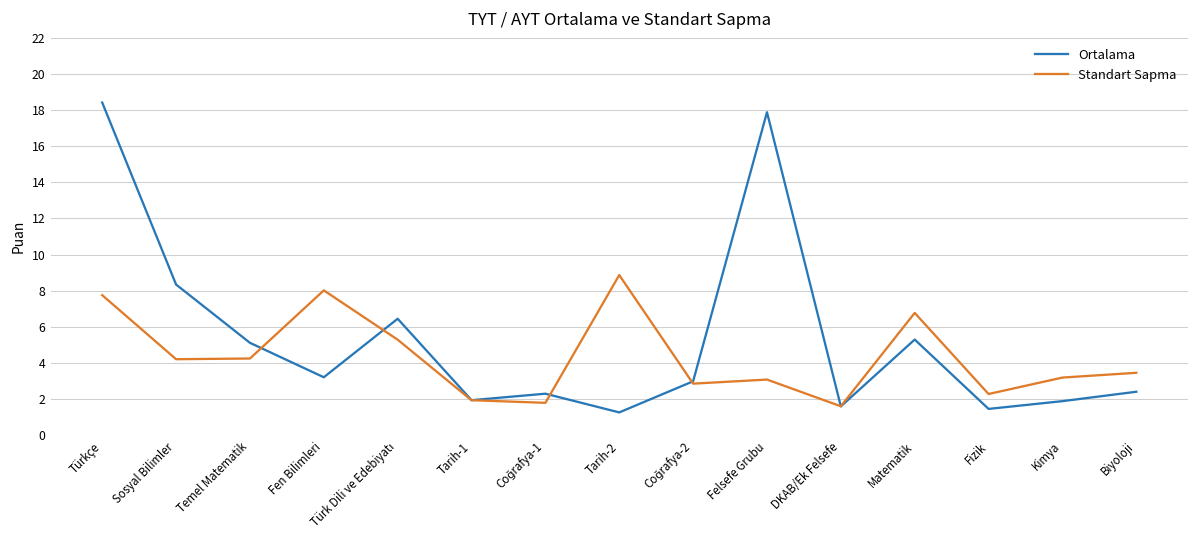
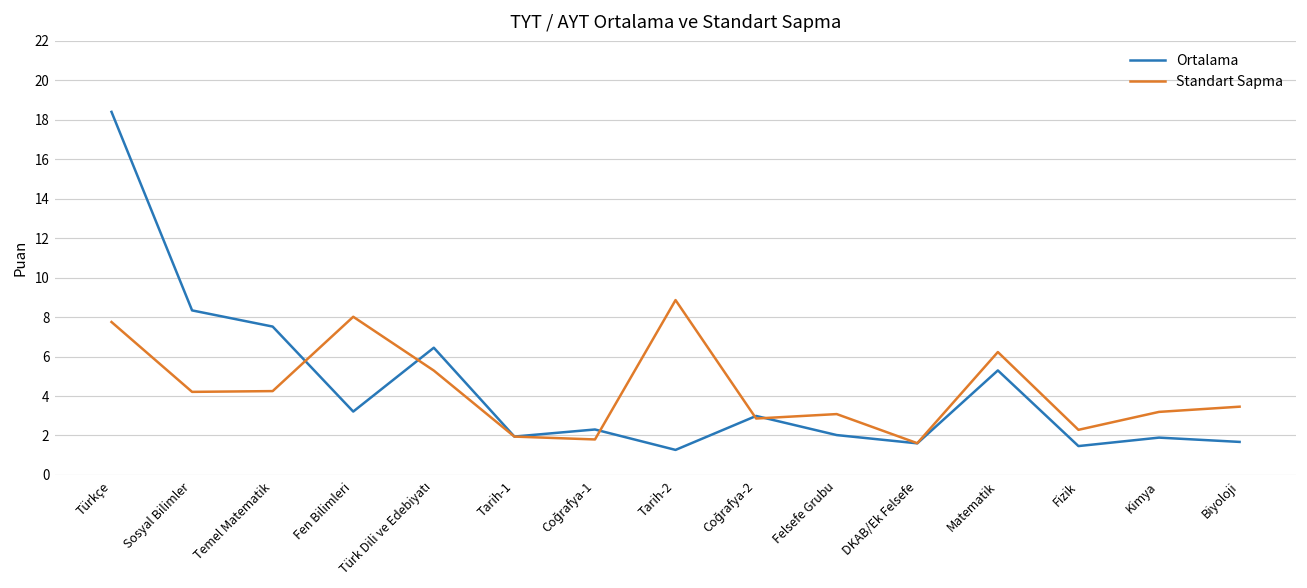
  {
    "Ortalama": {
      "Türkçe": 18.4,
      "Sosyal Bilimler": 8.3,
-     "Temel Matematik": 5.1,
+     "Temel Matematik": 7.5,
      "Fen Bilimleri": 3.2,
      "Türk Dili ve Edebiyatı": 6.4,
      "Coğrafya-1": 2.3,
      "Tarih-2": 1.3,
-     "Felsefe Grubu": 17.9,
+     "Felsefe Grubu": 2.0,
      "Matematik": 5.3,
      "Fizik": 1.5,
      "Kimya": 1.9,
-     "Biyoloji": 2.4
+     "Biyoloji": 1.7
    },
    "Standart Sapma": {
      "Türkçe": 7.8,
      "Sosyal Bilimler": 4.2,
      "Temel Matematik": 4.2,
      "Fen Bilimleri": 8.0,
      "Türk Dili ve Edebiyatı": 5.3,
      "Coğrafya-1": 1.8,
      "Tarih-2": 8.9,
      "Felsefe Grubu": 3.1,
-     "Matematik": 6.8,
+     "Matematik": 6.2,
      "Fizik": 2.3,
      "Kimya": 3.2,
      "Biyoloji": 3.5
    }
  }
